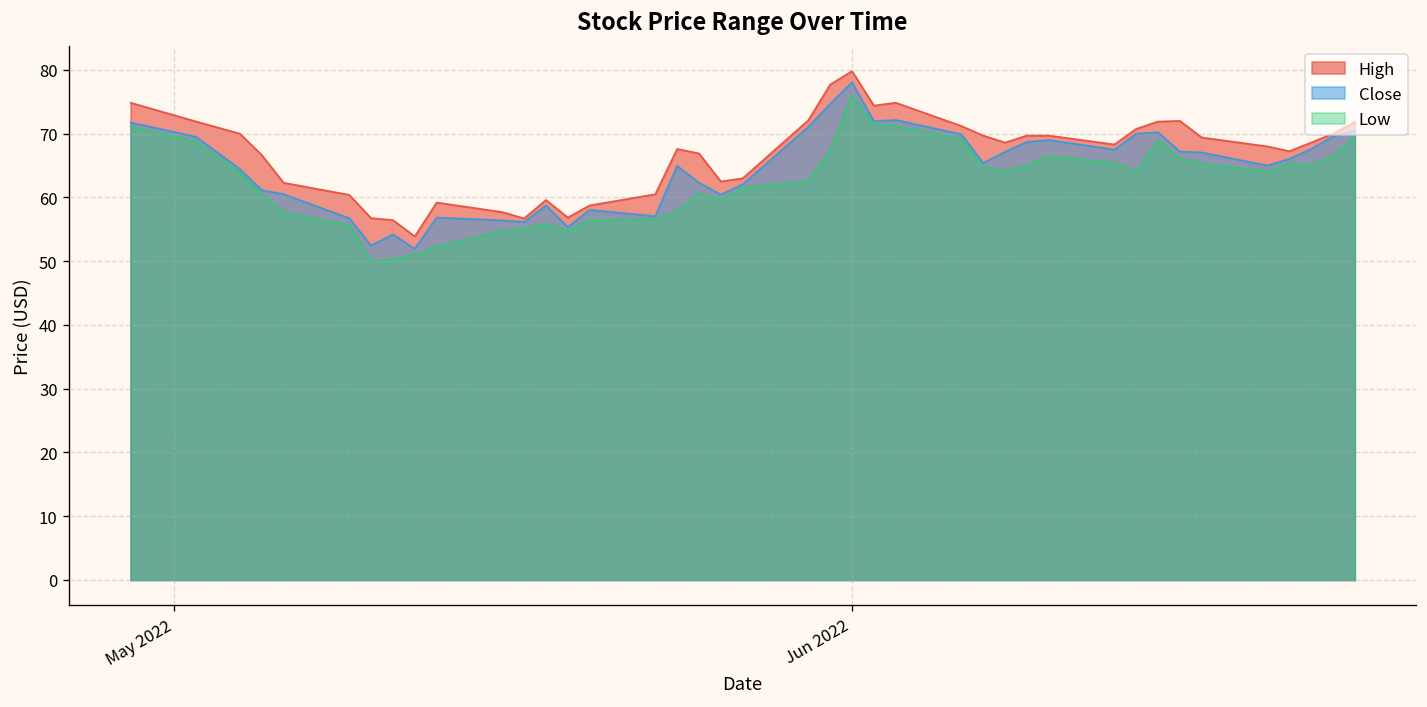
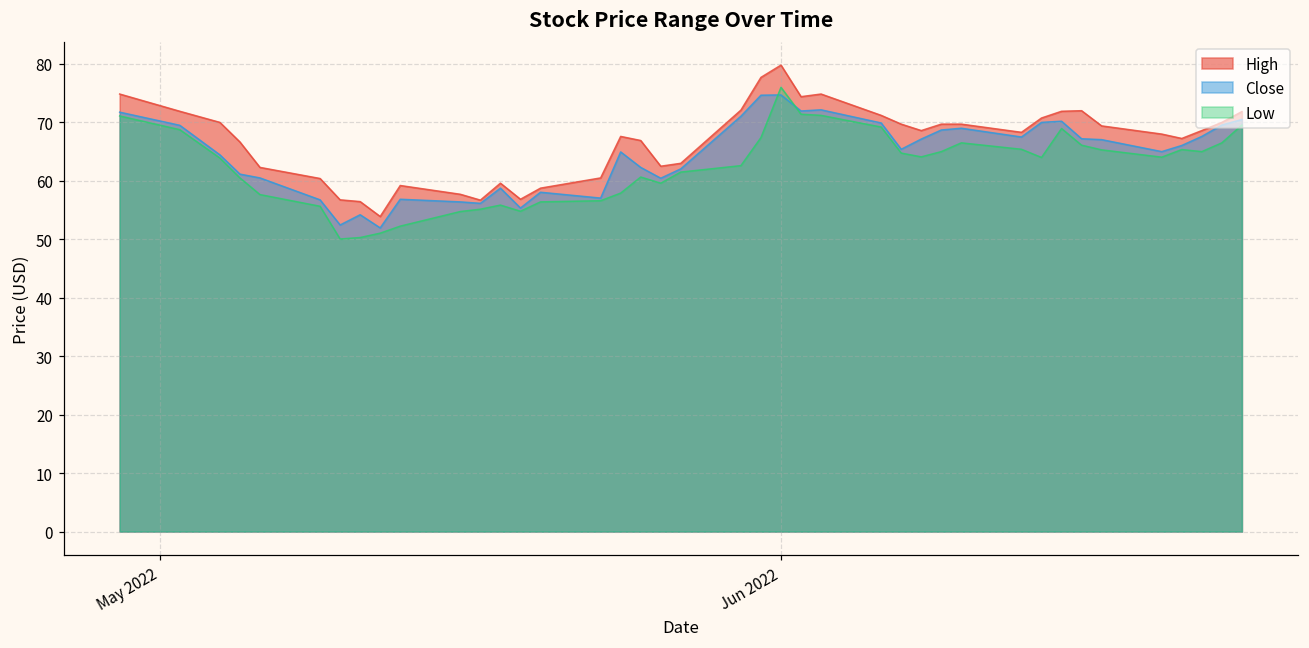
  {
    "High": {
      "Jun 2022": 80
    },
    "Close": {
-     "Jun 2022": 78
+     "Jun 2022": 75
    },
    "Low": {
      "Jun 2022": 76
    }
  }
